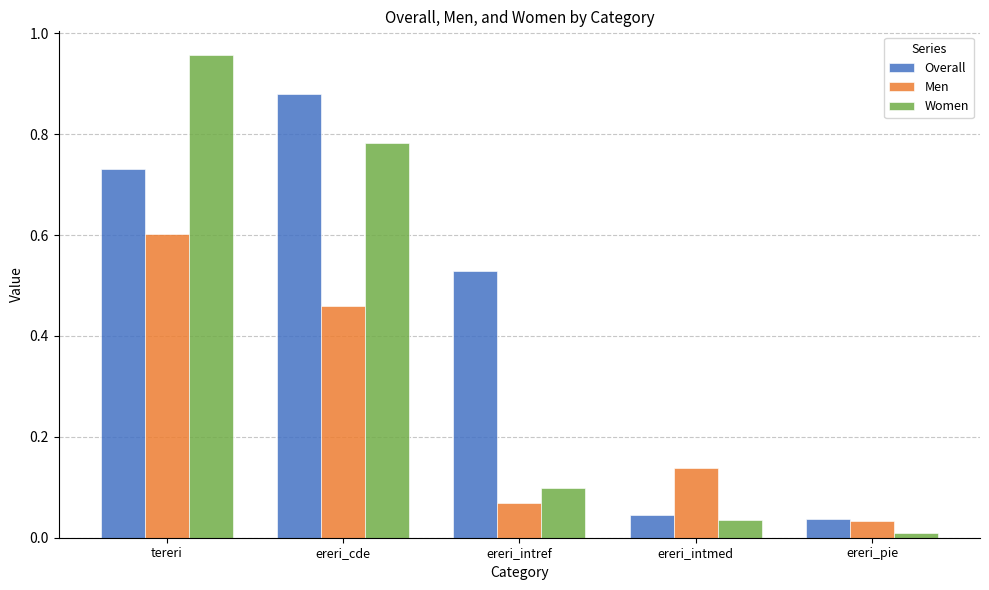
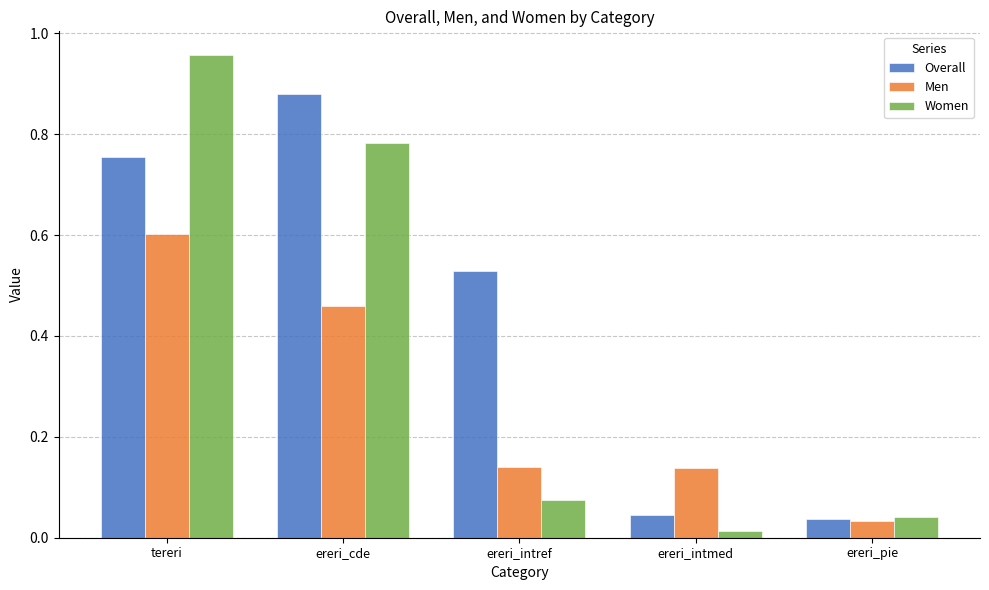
  {
    "Overall": {
-     "tereri": 0.73,
+     "tereri": 0.75,
      "ereri_cde": 0.88,
      "ereri_intref": 0.53,
      "ereri_intmed": 0.05,
      "ereri_pie": 0.04
    },
    "Men": {
      "tereri": 0.60,
      "ereri_cde": 0.46,
-     "ereri_intref": 0.07,
+     "ereri_intref": 0.14,
      "ereri_intmed": 0.14,
      "ereri_pie": 0.03
    },
    "Women": {
      "tereri": 0.96,
      "ereri_cde": 0.78,
-     "ereri_intref": 0.10,
-     "ereri_intmed": 0.04,
-     "ereri_pie": 0.01
+     "ereri_intref": 0.08,
+     "ereri_intmed": 0.01,
+     "ereri_pie": 0.04
    }
  }
